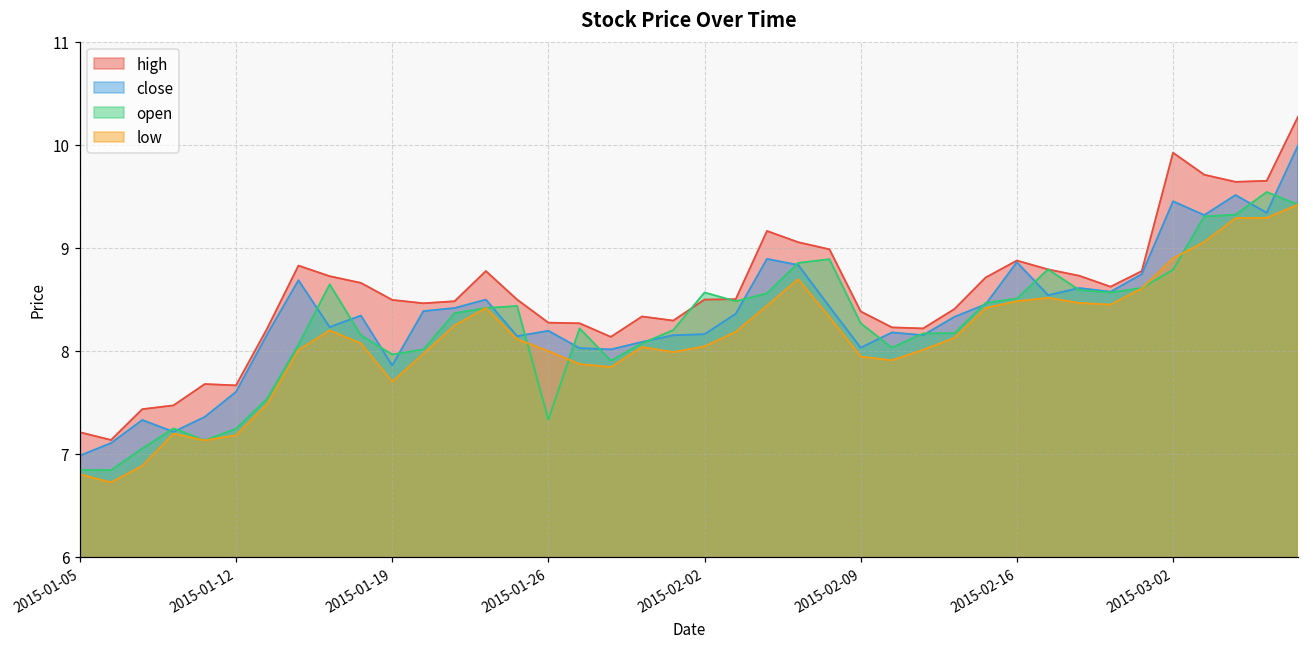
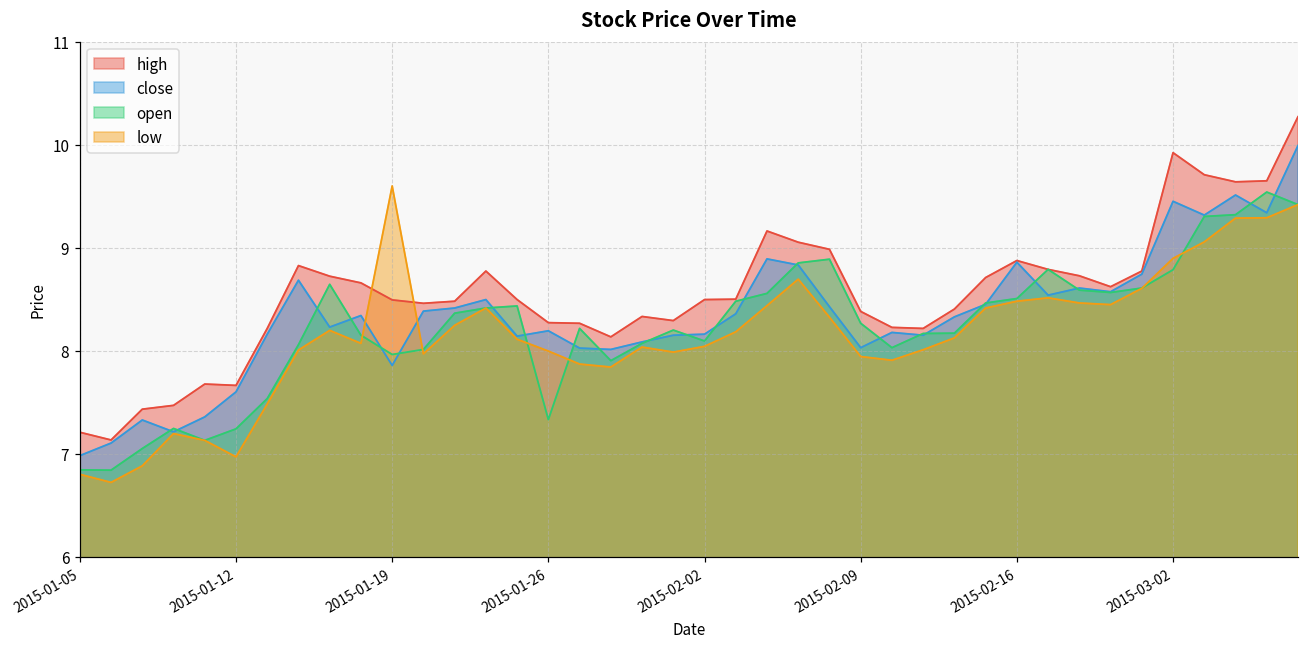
  {
    "high": {
      "2015-01-05": 7.2,
      "2015-01-12": 7.7,
      "2015-01-19": 8.5,
      "2015-01-26": 8.3,
      "2015-02-02": 8.5,
      "2015-02-09": 8.4,
      "2015-03-02": 9.9
    },
    "close": {
      "2015-01-05": 7.0,
      "2015-01-12": 7.6,
      "2015-01-19": 7.9,
      "2015-01-26": 8.2,
      "2015-02-02": 8.2,
      "2015-02-09": 8.0,
      "2015-03-02": 9.5
    },
    "open": {
      "2015-01-05": 6.8,
      "2015-01-12": 7.2,
      "2015-01-19": 8.0,
      "2015-01-26": 7.3,
-     "2015-02-02": 8.6,
+     "2015-02-02": 8.1,
      "2015-02-09": 8.3,
      "2015-03-02": 8.8
    },
    "low": {
      "2015-01-05": 6.8,
-     "2015-01-12": 7.2,
-     "2015-01-19": 7.7,
+     "2015-01-12": 7.0,
+     "2015-01-19": 9.6,
      "2015-01-26": 8.0,
      "2015-02-02": 8.0,
      "2015-02-09": 7.9,
      "2015-03-02": 8.9
    }
  }
